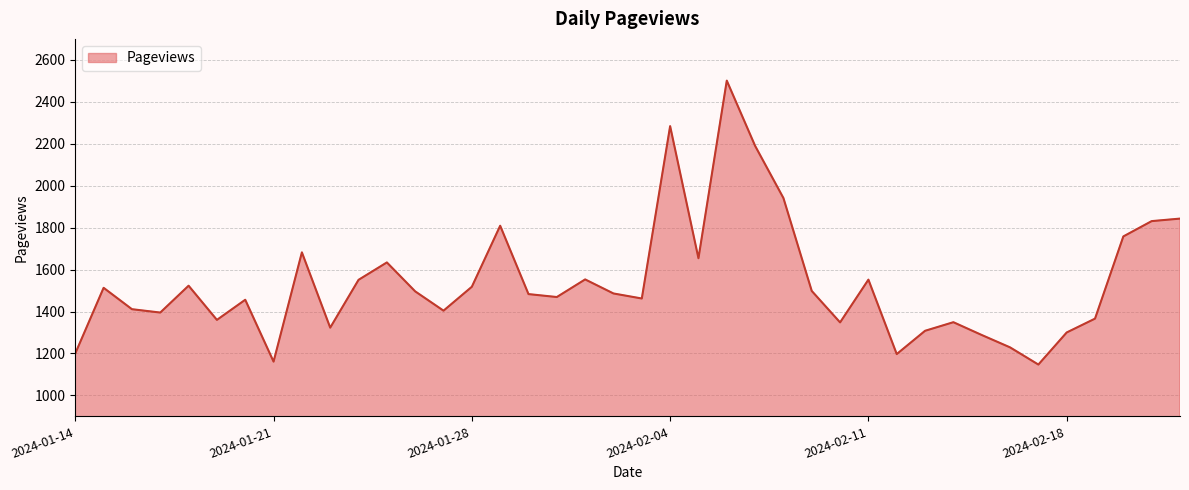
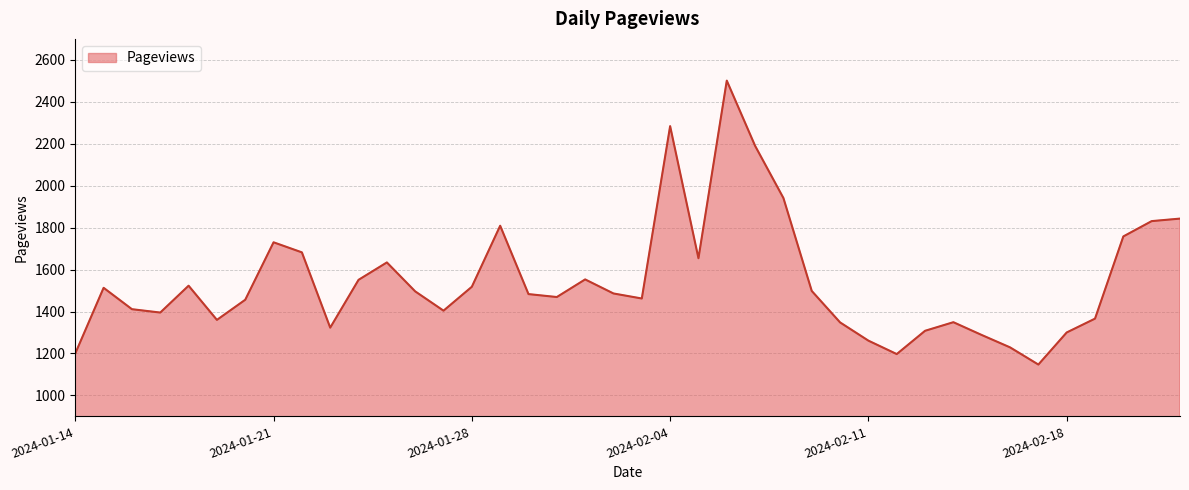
  {
    "2024-01-14": 1200,
-   "2024-01-21": 1160,
+   "2024-01-21": 1730,
    "2024-01-28": 1520,
    "2024-02-04": 2280,
-   "2024-02-11": 1550,
+   "2024-02-11": 1260,
    "2024-02-18": 1300
  }
